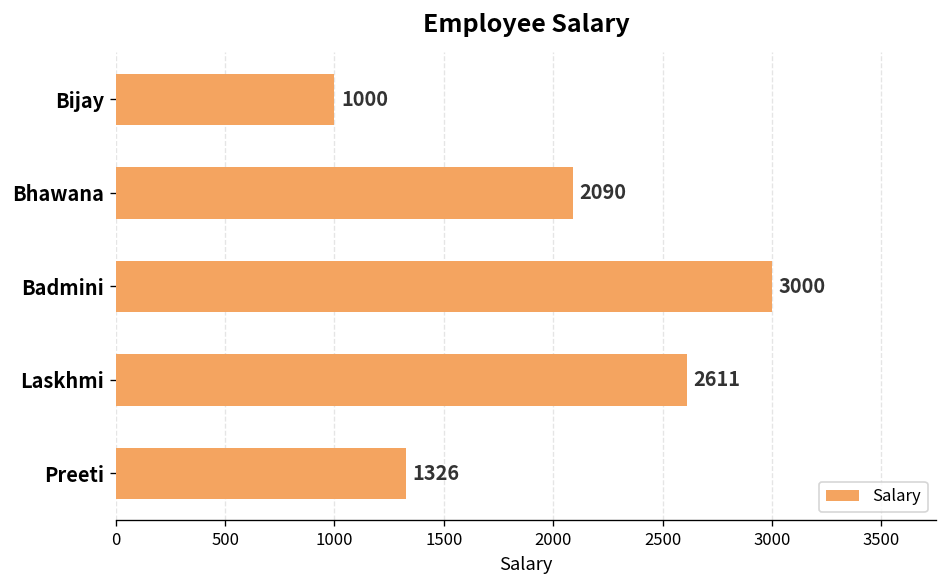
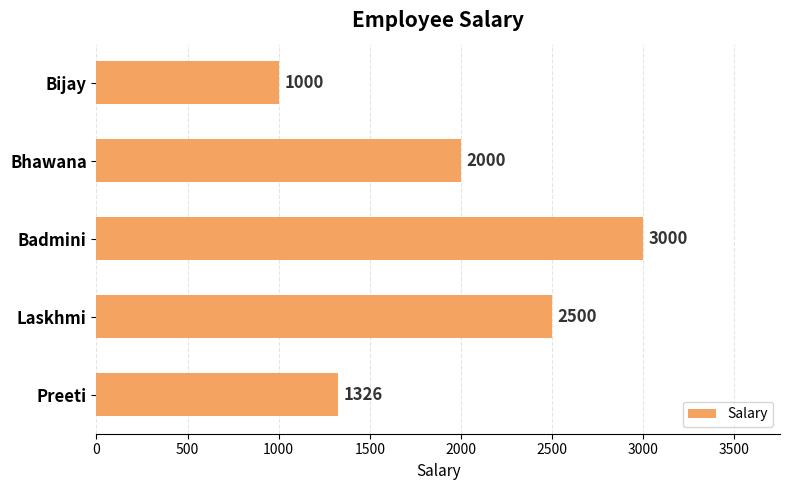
  {
    "Bijay": 1000,
-   "Bhawana": 2090,
+   "Bhawana": 2000,
    "Badmini": 3000,
-   "Laskhmi": 2611,
+   "Laskhmi": 2500,
    "Preeti": 1326
  }
